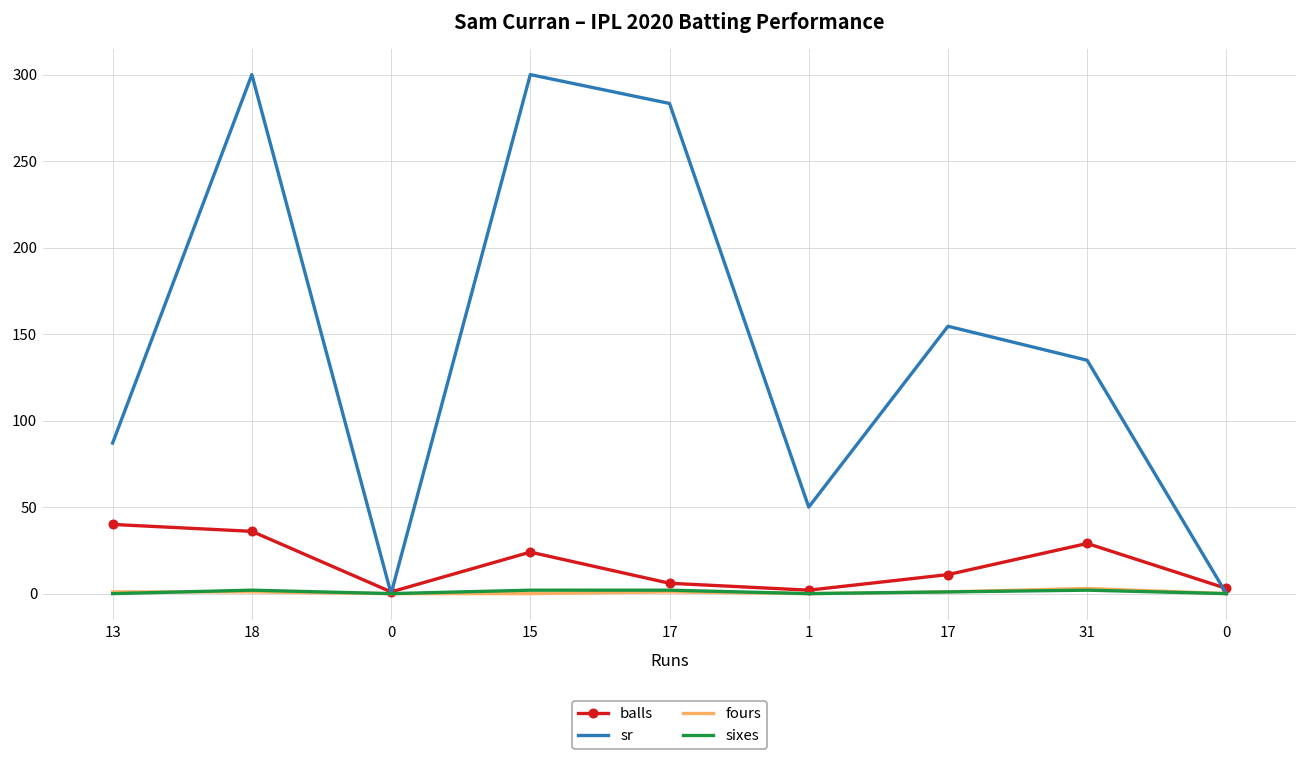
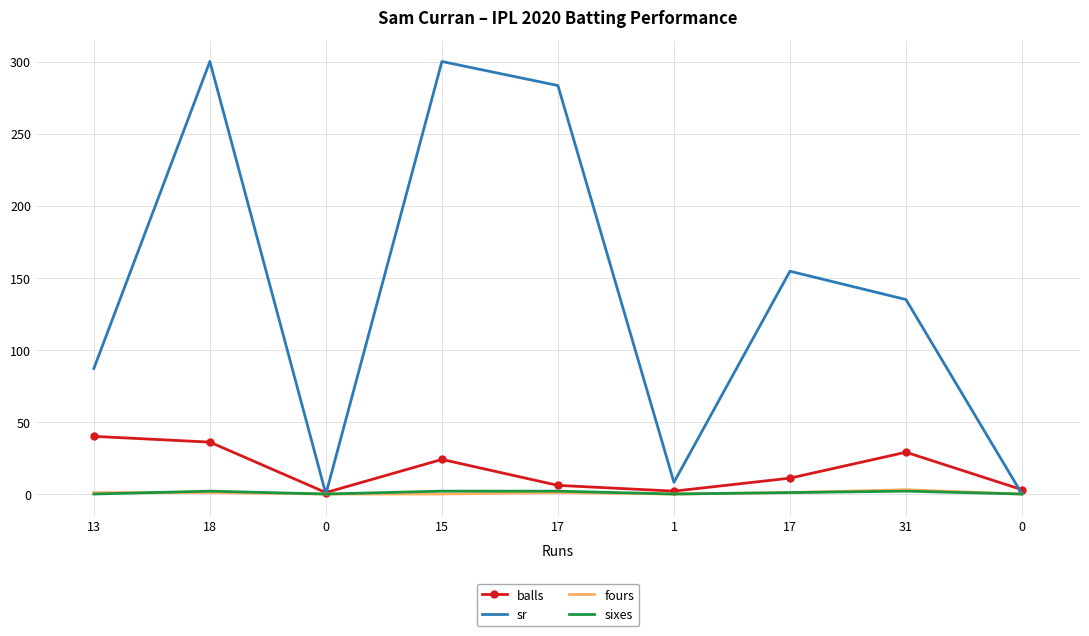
  {
    "balls": {
      "13": 40,
      "18": 36,
      "15": 24,
      "1": 2,
      "31": 29
    },
    "sr": {
      "13": 87,
      "18": 300,
      "15": 300,
-     "1": 50,
+     "1": 8,
      "31": 135
    },
    "fours": {
      "15": 0
    },
    "sixes": {
      "15": 2
    }
  }
